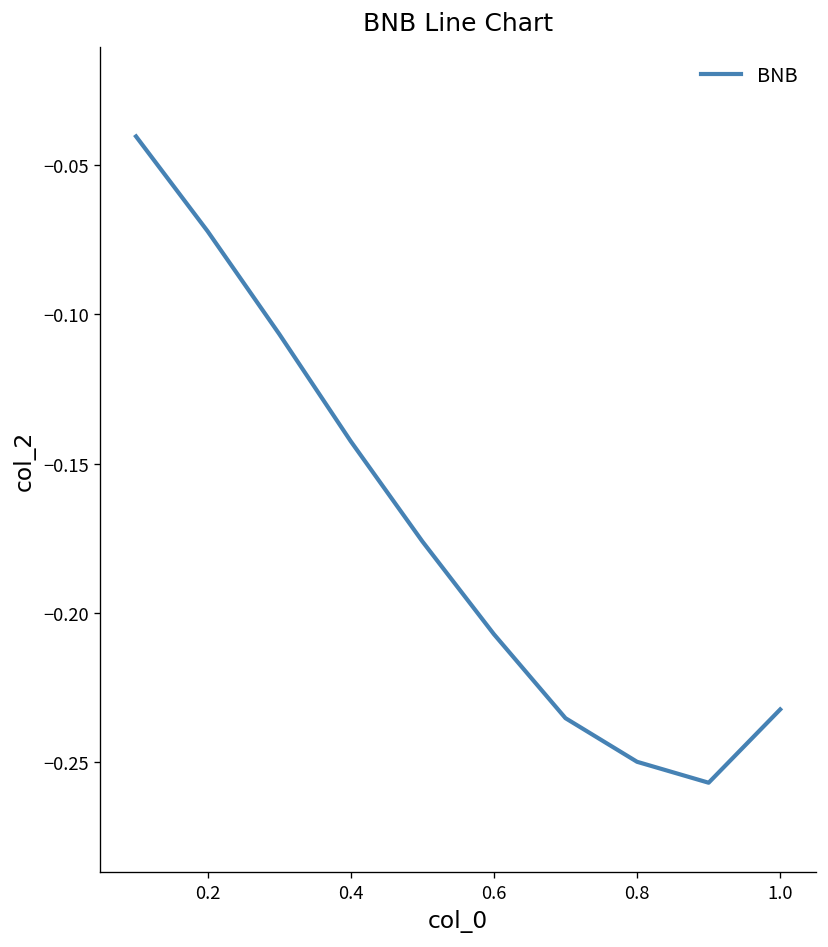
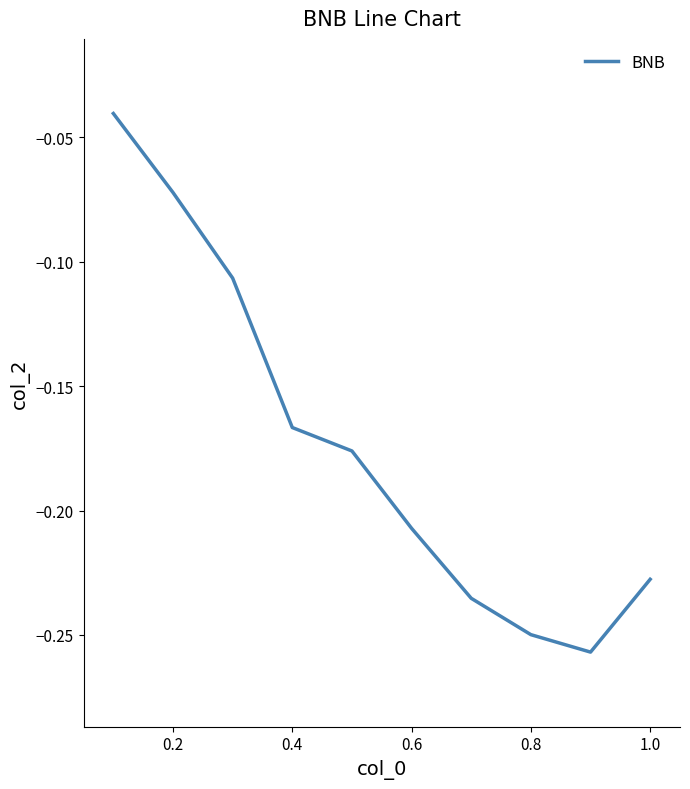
  {
    "0.2": -0.072,
-   "0.4": -0.143,
+   "0.4": -0.167,
    "0.6": -0.207,
    "0.8": -0.250,
-   "1.0": -0.232
+   "1.0": -0.228
  }
